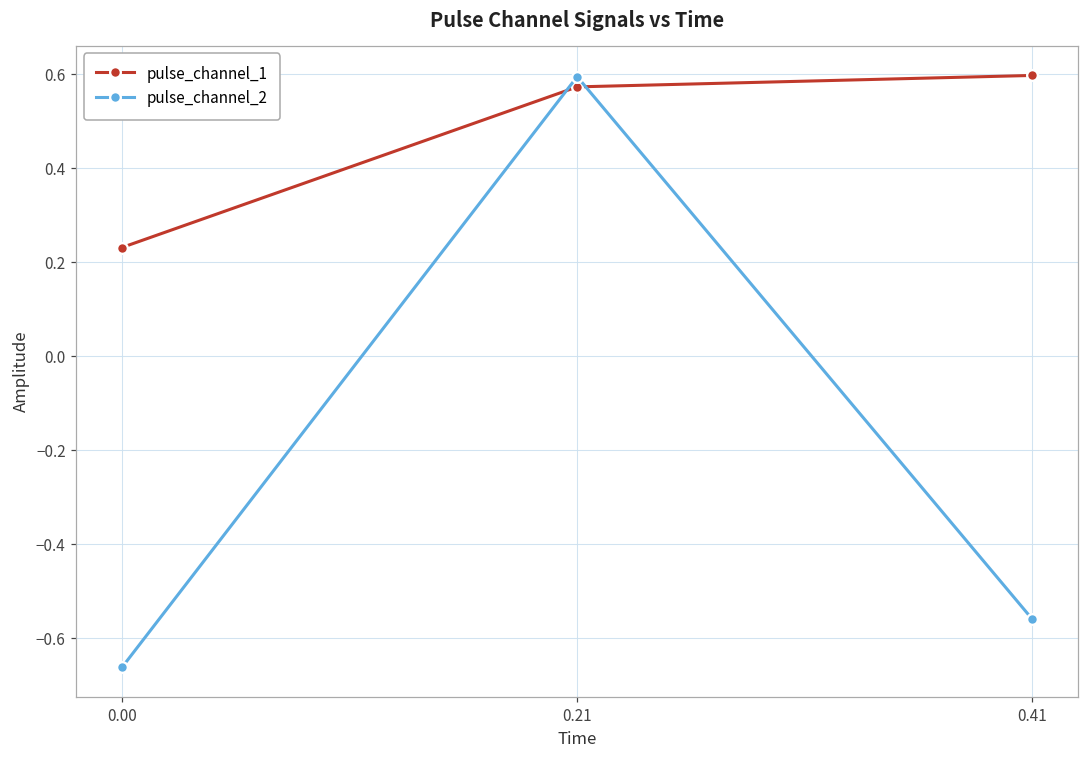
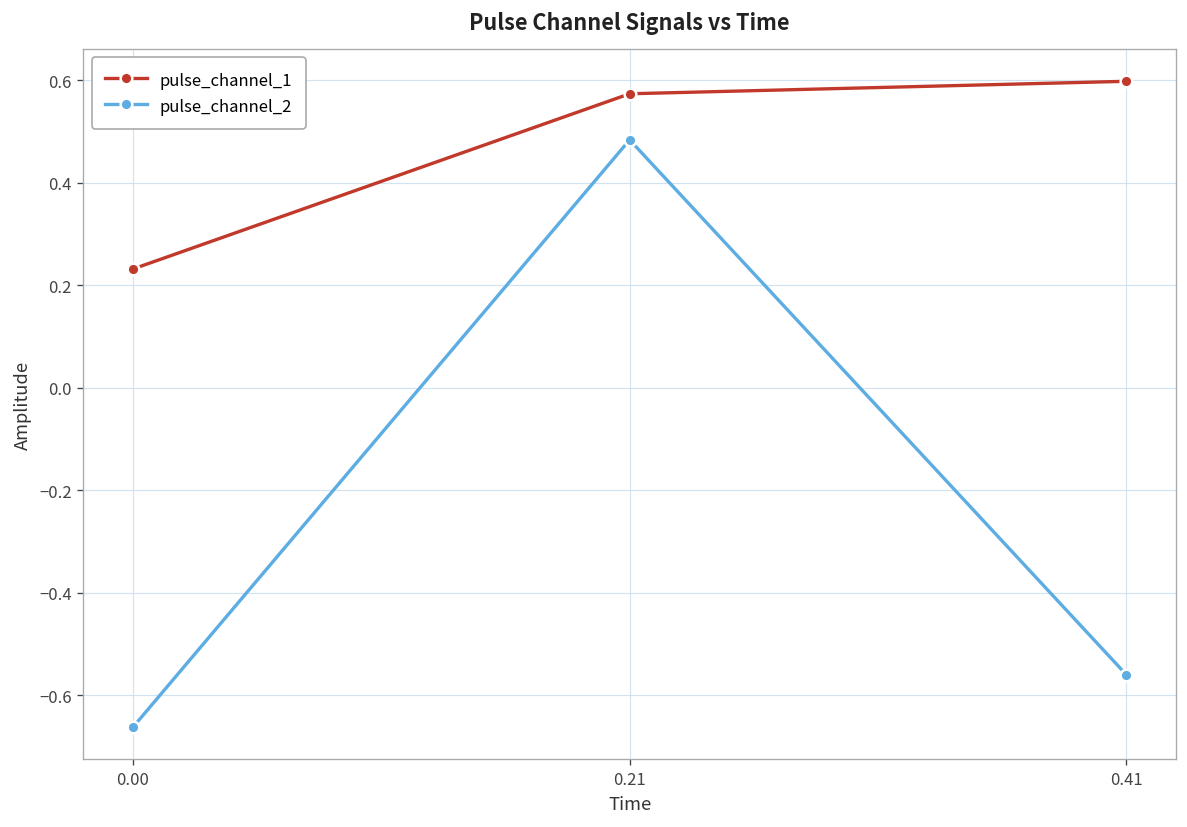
  {
    "pulse_channel_1": {
      "0.00": 0.23,
      "0.21": 0.57,
      "0.41": 0.60
    },
    "pulse_channel_2": {
      "0.00": -0.66,
-     "0.21": 0.59,
+     "0.21": 0.48,
      "0.41": -0.56
    }
  }
